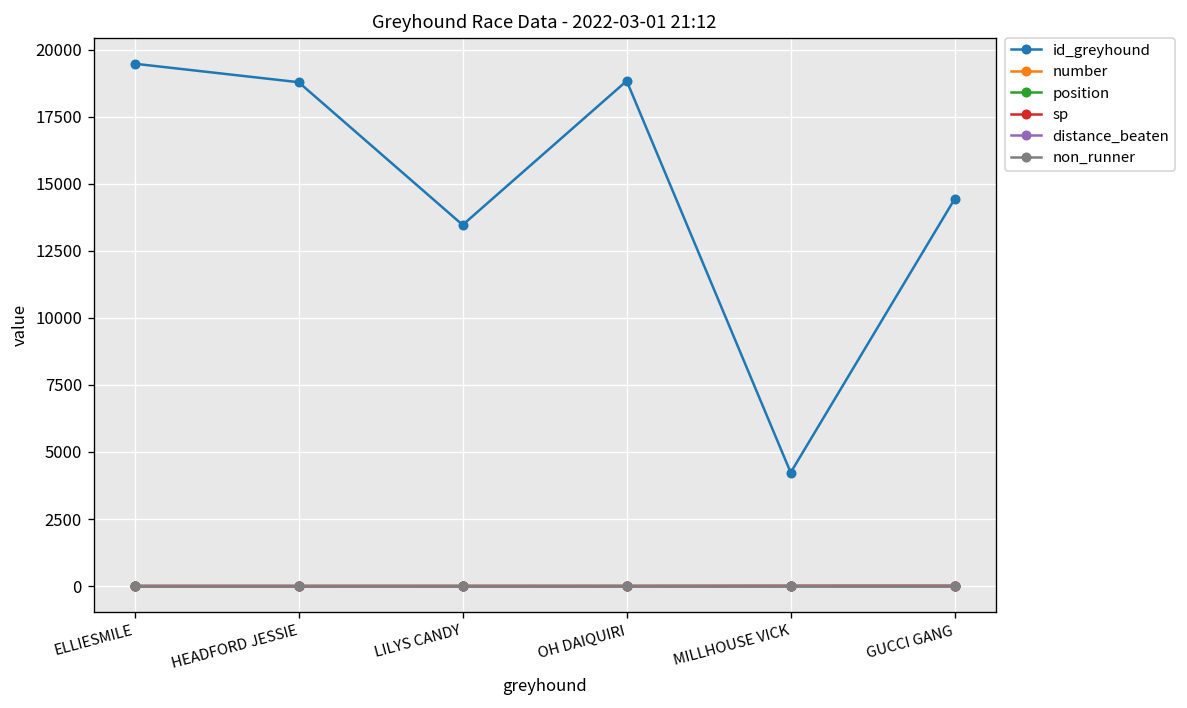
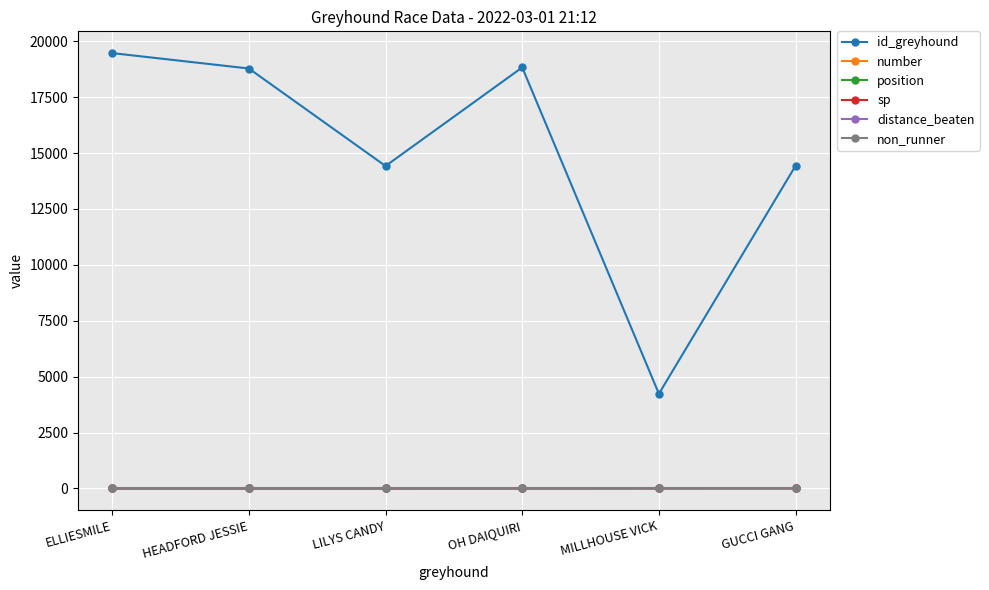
  {
    "id_greyhound": {
      "ELLIESMILE": 19500,
      "HEADFORD JESSIE": 18800,
-     "LILYS CANDY": 13500,
+     "LILYS CANDY": 14400,
      "OH DAIQUIRI": 18800,
      "MILLHOUSE VICK": 4200,
      "GUCCI GANG": 14400
    },
    "non_runner": {
      "ELLIESMILE": 0,
      "HEADFORD JESSIE": 0,
      "LILYS CANDY": 0,
      "OH DAIQUIRI": 0,
      "MILLHOUSE VICK": 0,
      "GUCCI GANG": 0
    }
  }
